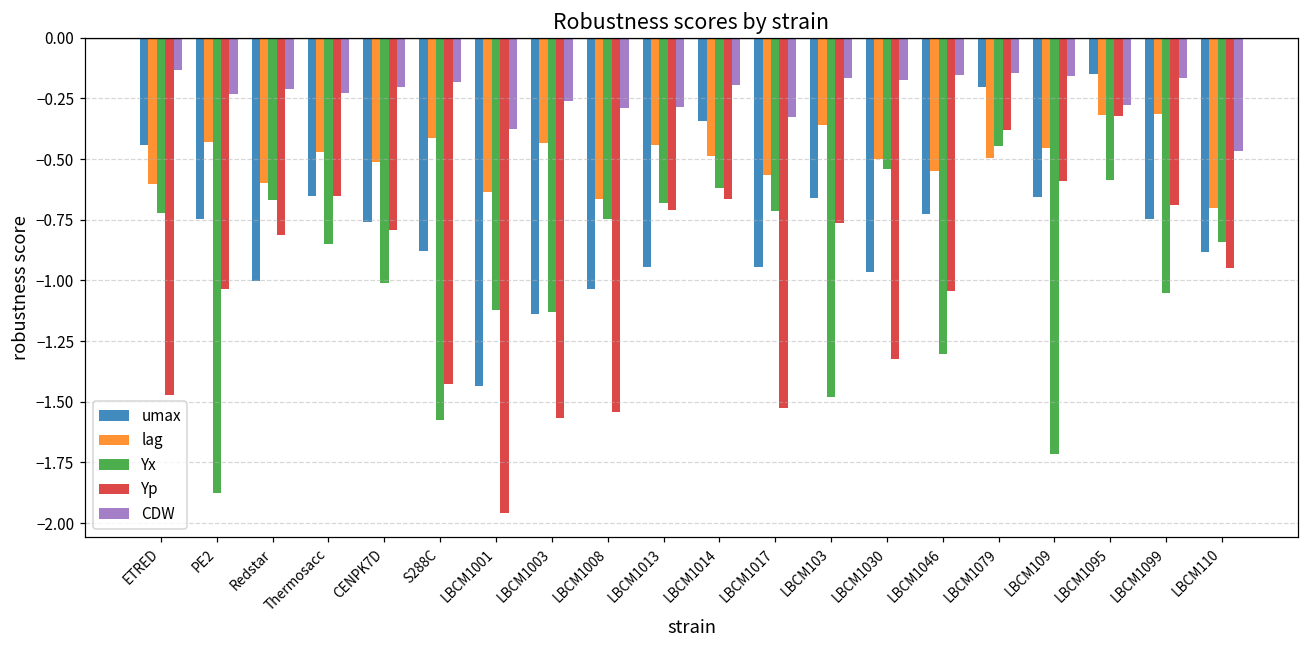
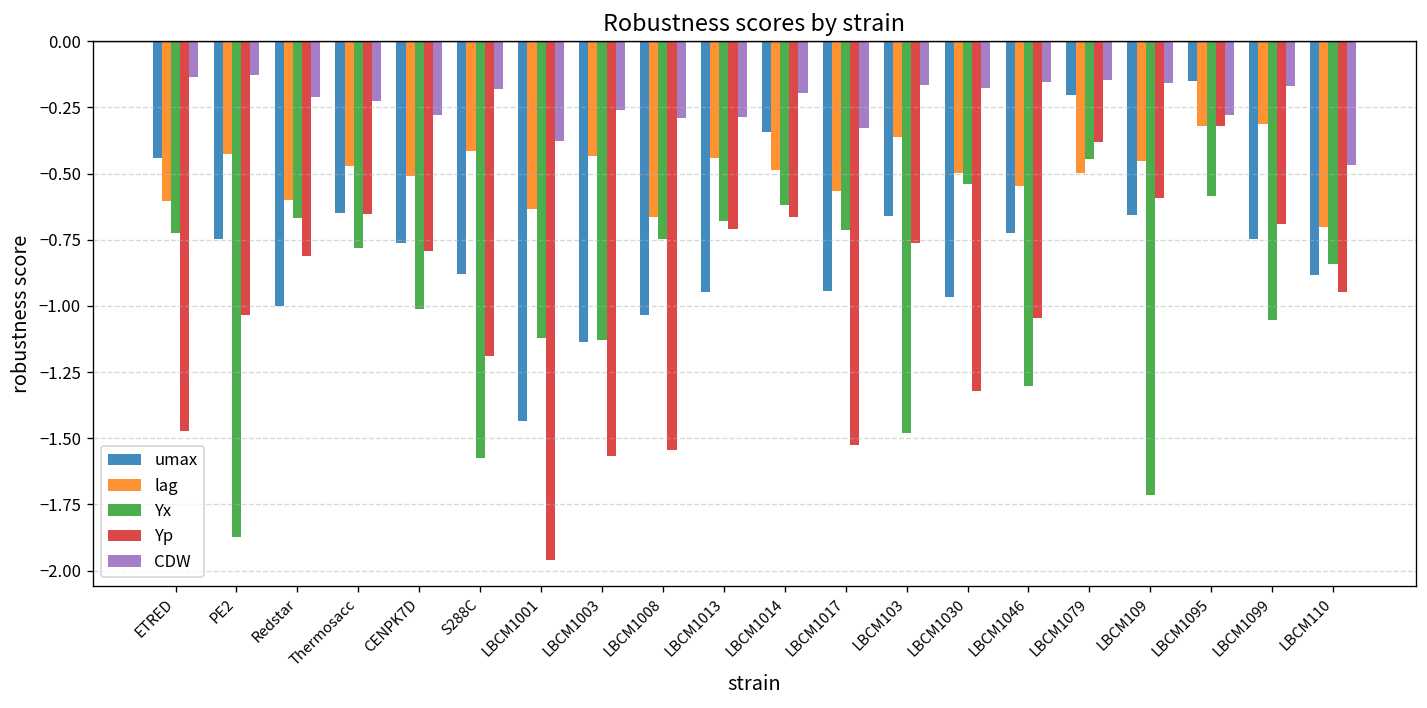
  {
    "umax": {
      "ETRED": -0.44,
      "PE2": -0.75,
      "Redstar": -1.00,
      "Thermosacc": -0.65,
      "CENPK7D": -0.76,
      "S288C": -0.88,
      "LBCM1001": -1.43,
      "LBCM1003": -1.14,
      "LBCM1008": -1.03,
      "LBCM1013": -0.95,
      "LBCM1014": -0.34,
      "LBCM1017": -0.95,
      "LBCM103": -0.66,
      "LBCM1030": -0.97,
      "LBCM1046": -0.73,
      "LBCM1079": -0.20,
      "LBCM109": -0.66,
      "LBCM1095": -0.15,
      "LBCM1099": -0.75,
      "LBCM110": -0.88
    },
    "lag": {
      "ETRED": -0.60,
      "PE2": -0.43,
      "Redstar": -0.60,
      "Thermosacc": -0.47,
      "CENPK7D": -0.51,
      "S288C": -0.41,
      "LBCM1001": -0.63,
      "LBCM1003": -0.44,
      "LBCM1008": -0.66,
      "LBCM1013": -0.44,
      "LBCM1014": -0.49,
      "LBCM1017": -0.57,
      "LBCM103": -0.36,
      "LBCM1030": -0.50,
      "LBCM1046": -0.55,
      "LBCM1079": -0.50,
      "LBCM109": -0.45,
      "LBCM1095": -0.32,
      "LBCM1099": -0.31,
      "LBCM110": -0.70
    },
    "Yx": {
      "ETRED": -0.72,
      "PE2": -1.87,
      "Redstar": -0.67,
-     "Thermosacc": -0.85,
+     "Thermosacc": -0.78,
      "CENPK7D": -1.01,
      "S288C": -1.58,
      "LBCM1001": -1.12,
      "LBCM1003": -1.13,
      "LBCM1008": -0.75,
      "LBCM1013": -0.68,
      "LBCM1014": -0.62,
      "LBCM1017": -0.71,
      "LBCM103": -1.48,
      "LBCM1030": -0.54,
      "LBCM1046": -1.30,
      "LBCM1079": -0.45,
      "LBCM109": -1.72,
      "LBCM1095": -0.58,
      "LBCM1099": -1.05,
      "LBCM110": -0.84
    },
    "Yp": {
      "ETRED": -1.47,
      "PE2": -1.03,
      "Redstar": -0.81,
      "Thermosacc": -0.65,
      "CENPK7D": -0.79,
-     "S288C": -1.43,
+     "S288C": -1.19,
      "LBCM1001": -1.96,
      "LBCM1003": -1.57,
      "LBCM1008": -1.54,
      "LBCM1013": -0.71,
      "LBCM1014": -0.66,
      "LBCM1017": -1.53,
      "LBCM103": -0.76,
      "LBCM1030": -1.32,
      "LBCM1046": -1.05,
      "LBCM1079": -0.38,
      "LBCM109": -0.59,
      "LBCM1095": -0.32,
      "LBCM1099": -0.69,
      "LBCM110": -0.95
    },
    "CDW": {
      "ETRED": -0.13,
-     "PE2": -0.23,
+     "PE2": -0.13,
      "Redstar": -0.21,
      "Thermosacc": -0.23,
-     "CENPK7D": -0.20,
+     "CENPK7D": -0.28,
      "S288C": -0.18,
      "LBCM1001": -0.38,
      "LBCM1003": -0.26,
      "LBCM1008": -0.29,
      "LBCM1013": -0.29,
      "LBCM1014": -0.20,
      "LBCM1017": -0.33,
      "LBCM103": -0.16,
      "LBCM1030": -0.18,
      "LBCM1046": -0.16,
      "LBCM1079": -0.15,
      "LBCM109": -0.16,
      "LBCM1095": -0.28,
      "LBCM1099": -0.17,
      "LBCM110": -0.47
    }
  }
